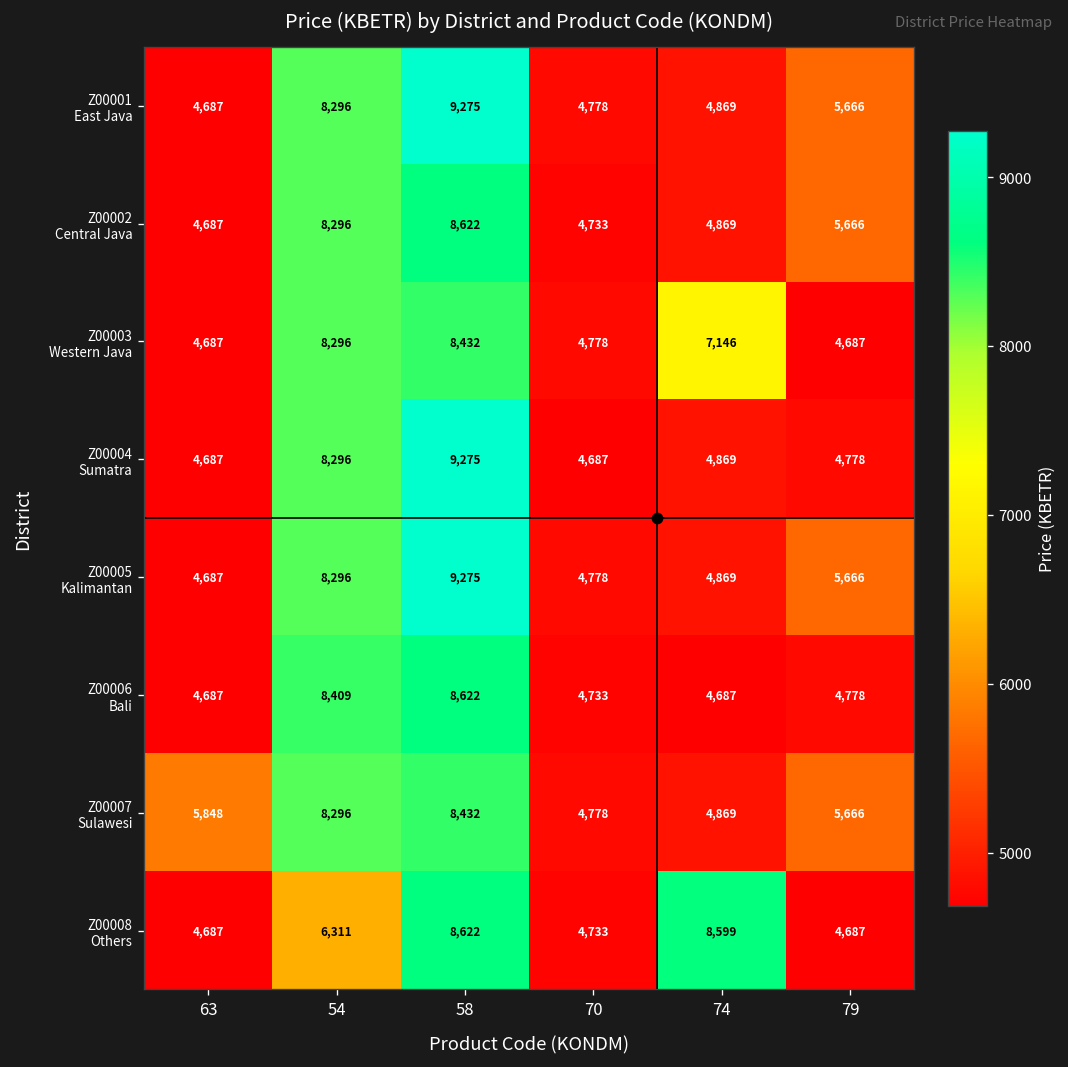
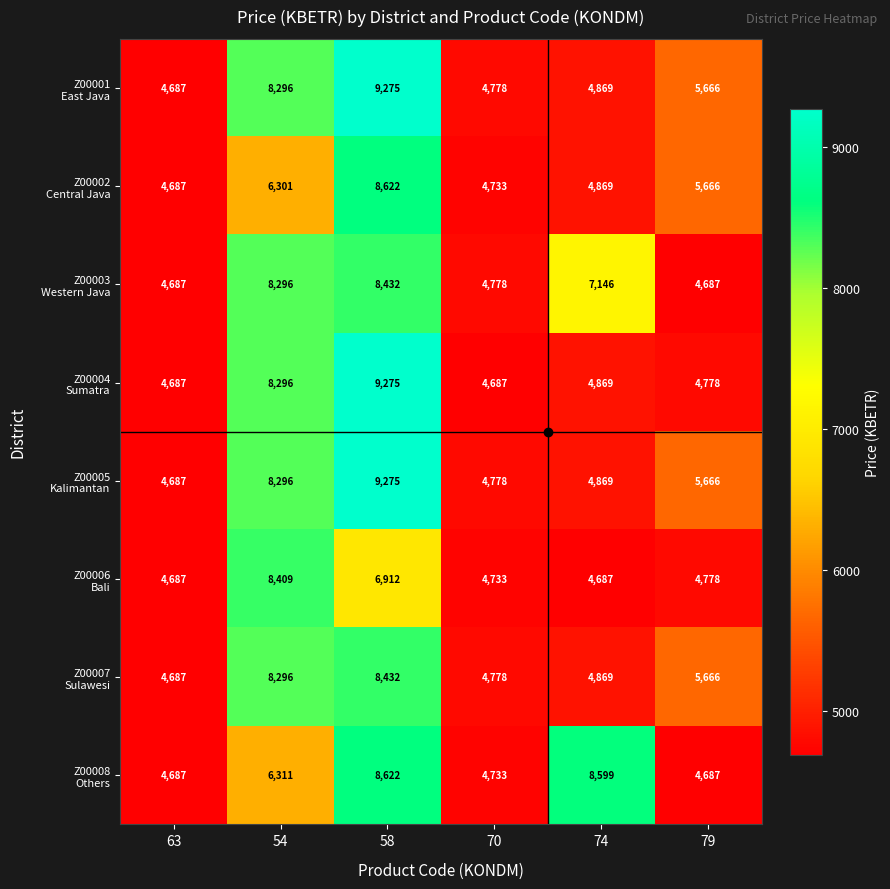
  {
    "Z00001 East Java": {
      "63": "4,687",
      "54": "8,296",
      "58": "9,275",
      "70": "4,778",
      "74": "4,869",
      "79": "5,666"
    },
    "Z00002 Central Java": {
      "63": "4,687",
-     "54": "8,296",
+     "54": "6,301",
      "58": "8,622",
      "70": "4,733",
      "74": "4,869",
      "79": "5,666"
    },
    "Z00003 Western Java": {
      "63": "4,687",
      "54": "8,296",
      "58": "8,432",
      "70": "4,778",
      "74": "7,146",
      "79": "4,687"
    },
    "Z00004 Sumatra": {
      "63": "4,687",
      "54": "8,296",
      "58": "9,275",
      "70": "4,687",
      "74": "4,869",
      "79": "4,778"
    },
    "Z00005 Kalimantan": {
      "63": "4,687",
      "54": "8,296",
      "58": "9,275",
      "70": "4,778",
      "74": "4,869",
      "79": "5,666"
    },
    "Z00006 Bali": {
      "63": "4,687",
      "54": "8,409",
-     "58": "8,622",
+     "58": "6,912",
      "70": "4,733",
      "74": "4,687",
      "79": "4,778"
    },
    "Z00007 Sulawesi": {
-     "63": "5,848",
+     "63": "4,687",
      "54": "8,296",
      "58": "8,432",
      "70": "4,778",
      "74": "4,869",
      "79": "5,666"
    },
    "Z00008 Others": {
      "63": "4,687",
      "54": "6,311",
      "58": "8,622",
      "70": "4,733",
      "74": "8,599",
      "79": "4,687"
    }
  }
